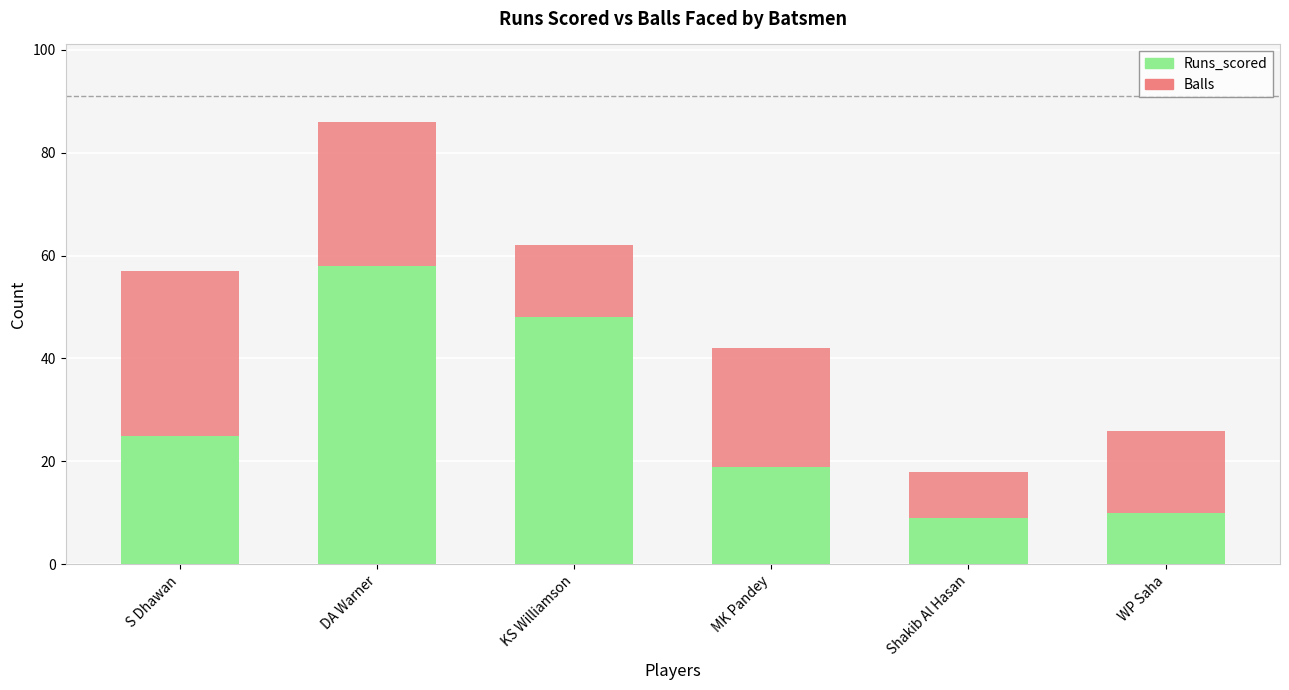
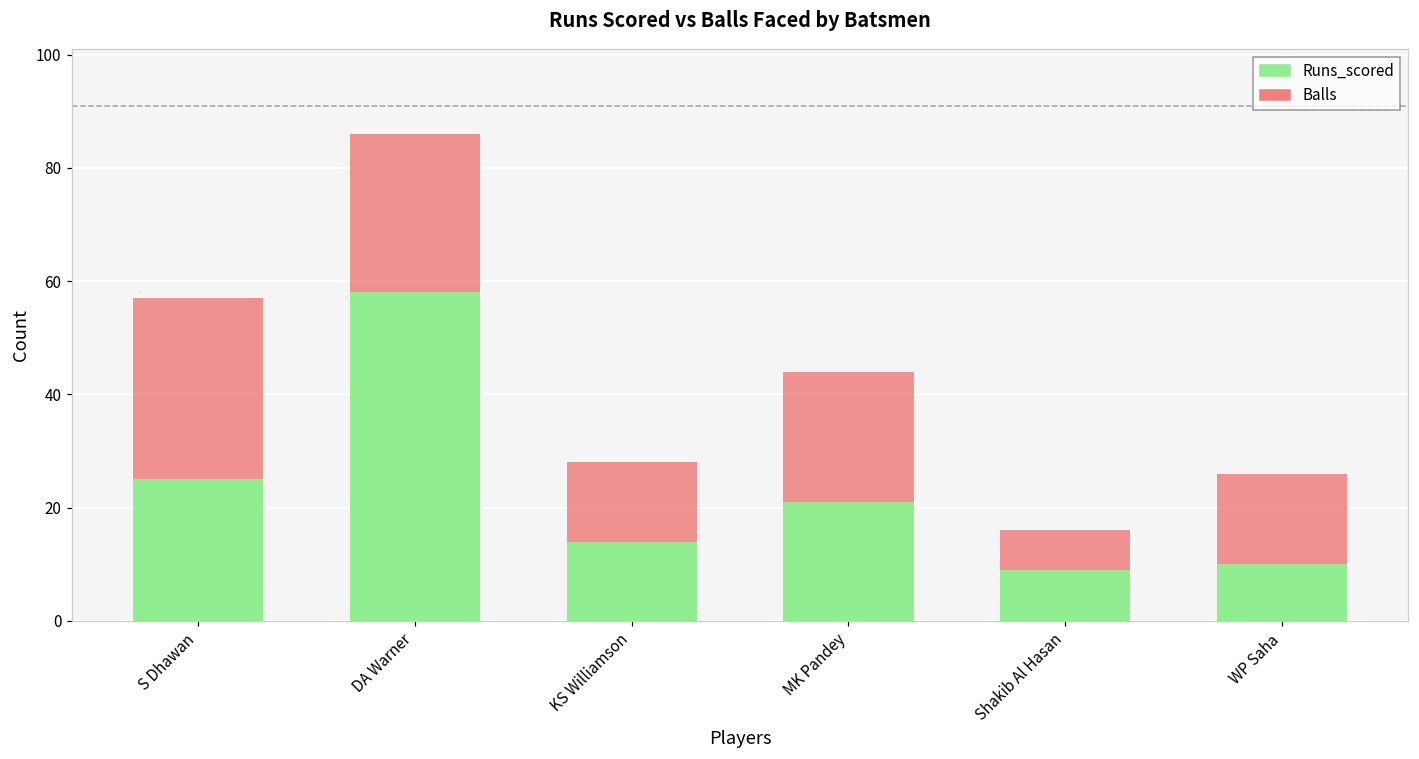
  {
    "Runs_scored": {
      "S Dhawan": 25,
      "DA Warner": 58,
-     "KS Williamson": 48,
-     "MK Pandey": 19,
+     "KS Williamson": 14,
+     "MK Pandey": 21,
      "Shakib Al Hasan": 9,
      "WP Saha": 10
    },
    "Balls": {
      "S Dhawan": 32,
      "DA Warner": 28,
      "KS Williamson": 14,
      "MK Pandey": 23,
-     "Shakib Al Hasan": 9,
+     "Shakib Al Hasan": 7,
      "WP Saha": 16
    }
  }
